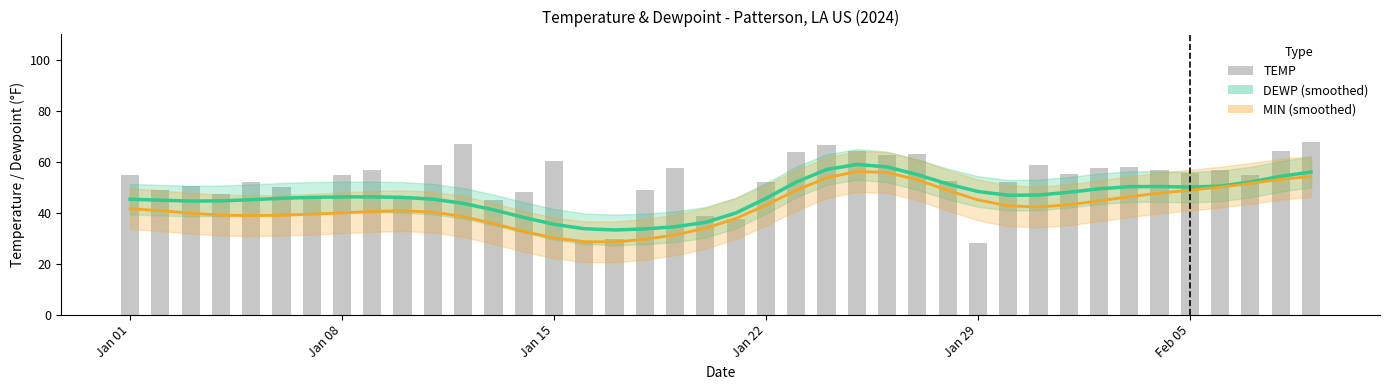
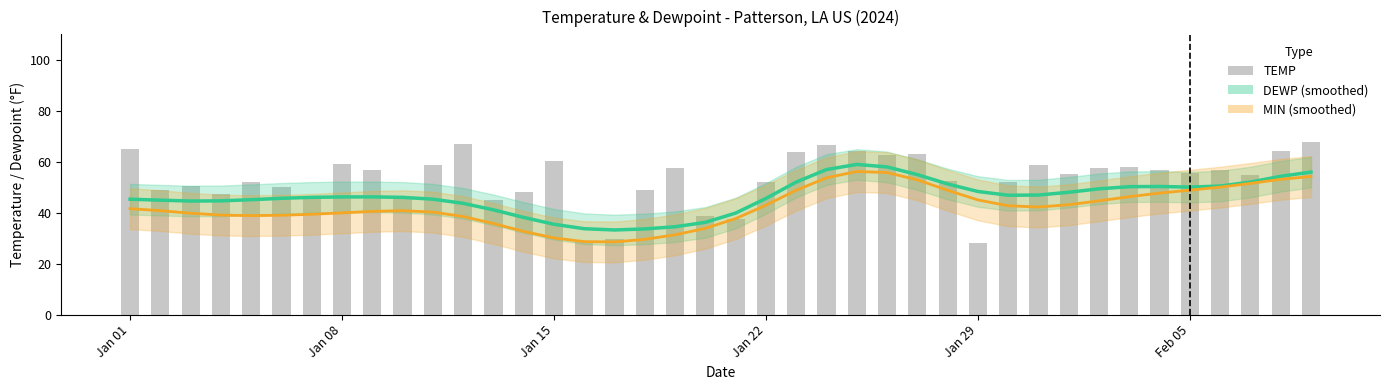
  {
    "TEMP": {
-     "Jan 01": 55,
-     "Jan 08": 55,
+     "Jan 01": 65,
+     "Jan 08": 59,
      "Jan 15": 60,
      "Jan 22": 52,
      "Jan 29": 28,
      "Feb 05": 56
    }
  }
